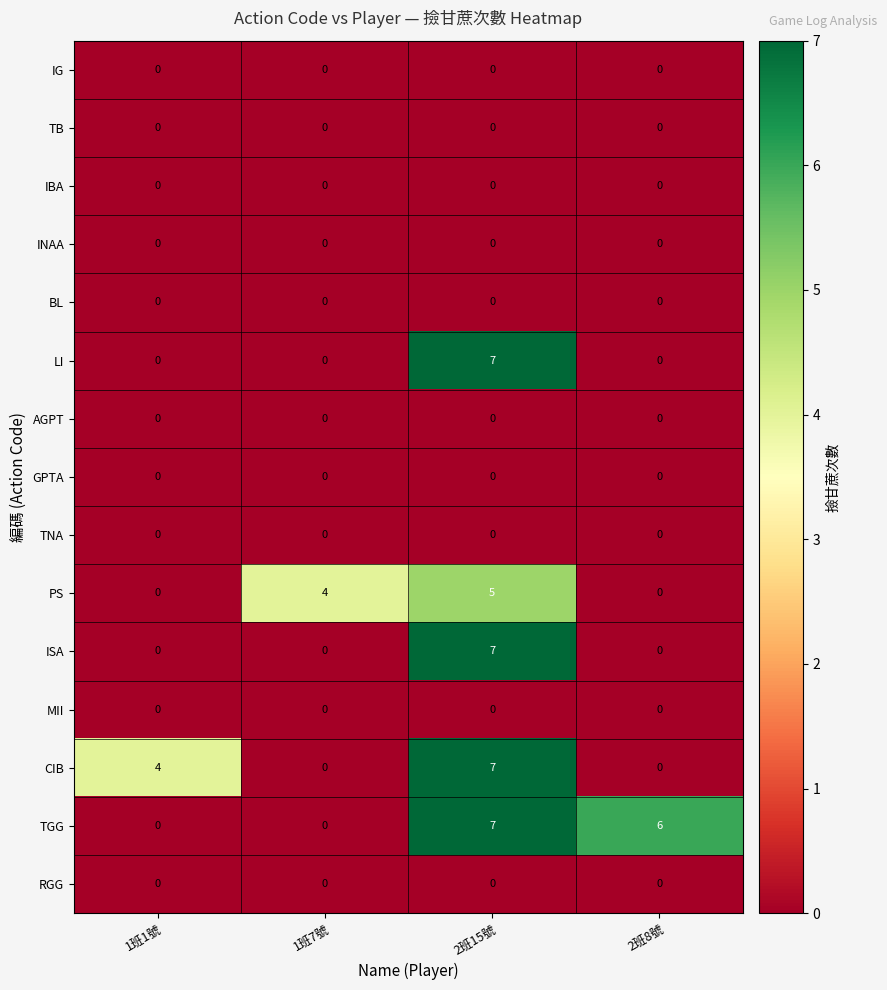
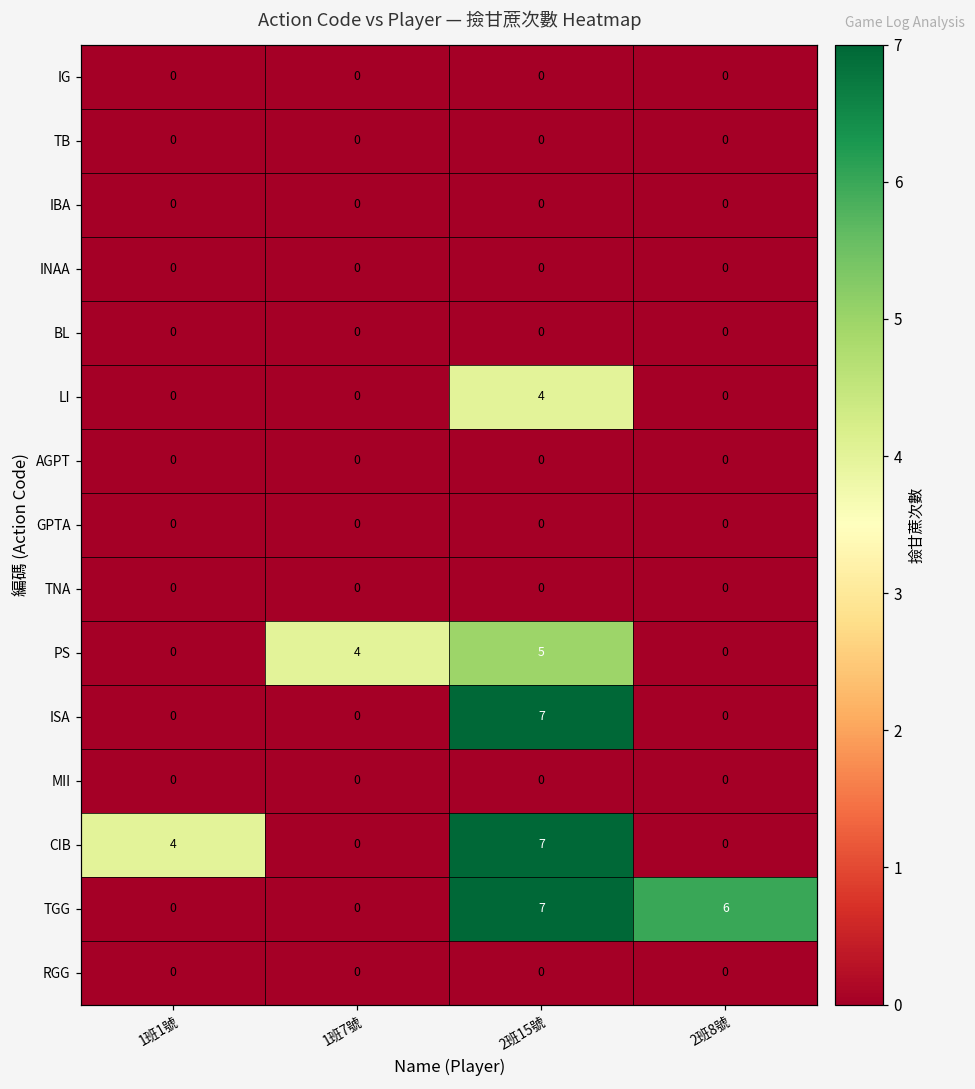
  {
    "IG": {
      "1班1號": 0,
      "1班7號": 0,
      "2班15號": 0,
      "2班8號": 0
    },
    "TB": {
      "1班1號": 0,
      "1班7號": 0,
      "2班15號": 0,
      "2班8號": 0
    },
    "IBA": {
      "1班1號": 0,
      "1班7號": 0,
      "2班15號": 0,
      "2班8號": 0
    },
    "INAA": {
      "1班1號": 0,
      "1班7號": 0,
      "2班15號": 0,
      "2班8號": 0
    },
    "BL": {
      "1班1號": 0,
      "1班7號": 0,
      "2班15號": 0,
      "2班8號": 0
    },
    "LI": {
      "1班1號": 0,
      "1班7號": 0,
-     "2班15號": 7,
+     "2班15號": 4,
      "2班8號": 0
    },
    "AGPT": {
      "1班1號": 0,
      "1班7號": 0,
      "2班15號": 0,
      "2班8號": 0
    },
    "GPTA": {
      "1班1號": 0,
      "1班7號": 0,
      "2班15號": 0,
      "2班8號": 0
    },
    "TNA": {
      "1班1號": 0,
      "1班7號": 0,
      "2班15號": 0,
      "2班8號": 0
    },
    "PS": {
      "1班1號": 0,
      "1班7號": 4,
      "2班15號": 5,
      "2班8號": 0
    },
    "ISA": {
      "1班1號": 0,
      "1班7號": 0,
      "2班15號": 7,
      "2班8號": 0
    },
    "MII": {
      "1班1號": 0,
      "1班7號": 0,
      "2班15號": 0,
      "2班8號": 0
    },
    "CIB": {
      "1班1號": 4,
      "1班7號": 0,
      "2班15號": 7,
      "2班8號": 0
    },
    "TGG": {
      "1班1號": 0,
      "1班7號": 0,
      "2班15號": 7,
      "2班8號": 6
    },
    "RGG": {
      "1班1號": 0,
      "1班7號": 0,
      "2班15號": 0,
      "2班8號": 0
    }
  }
